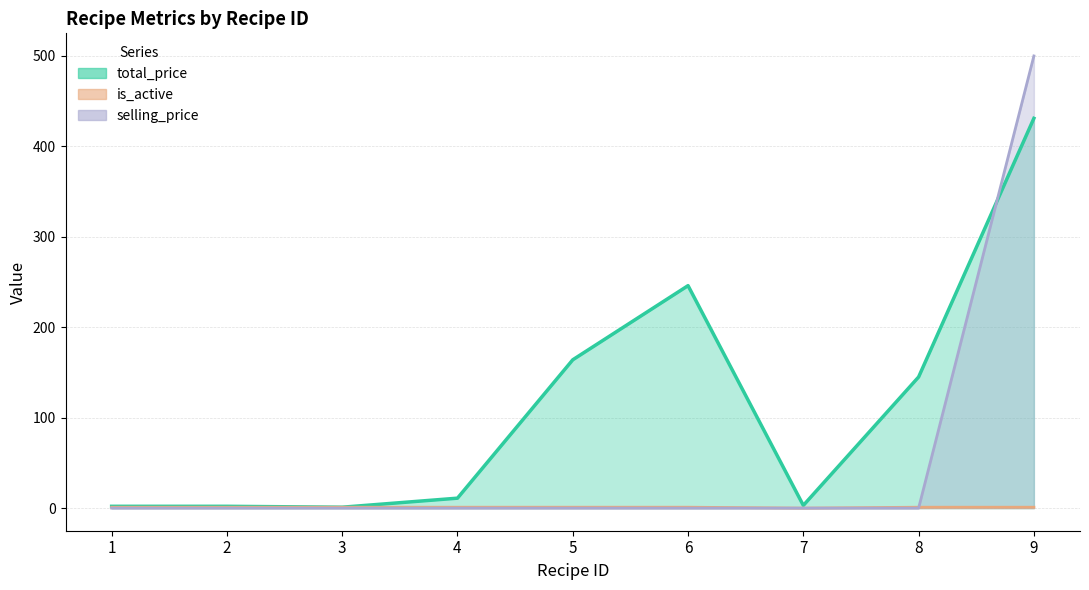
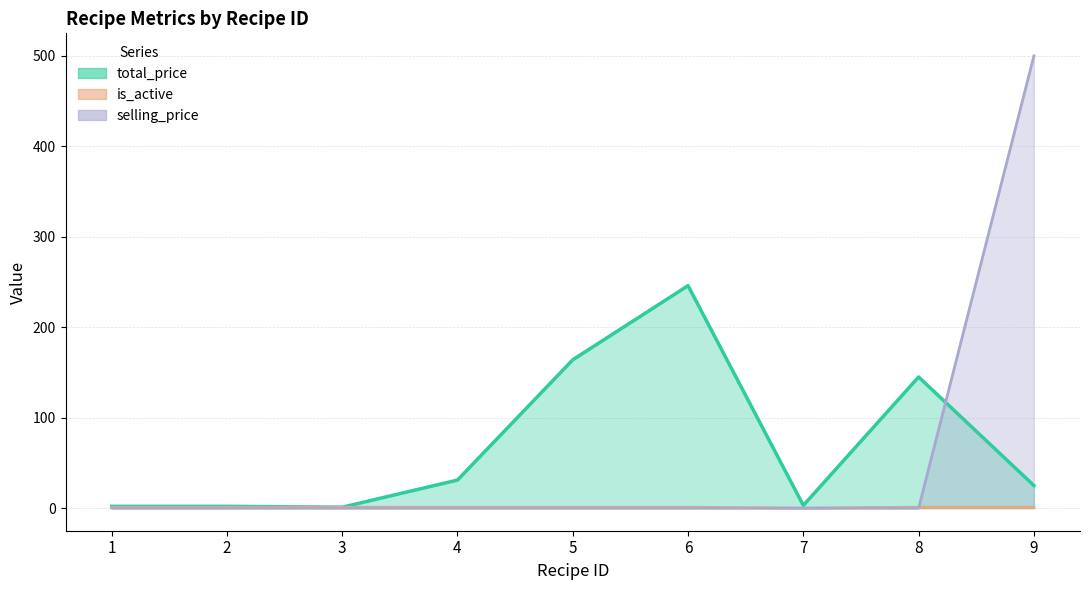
  {
    "total_price": {
-     "4": 10,
+     "4": 30,
      "5": 160,
      "6": 250,
      "7": 0,
      "8": 150,
-     "9": 430
+     "9": 30
    }
  }
